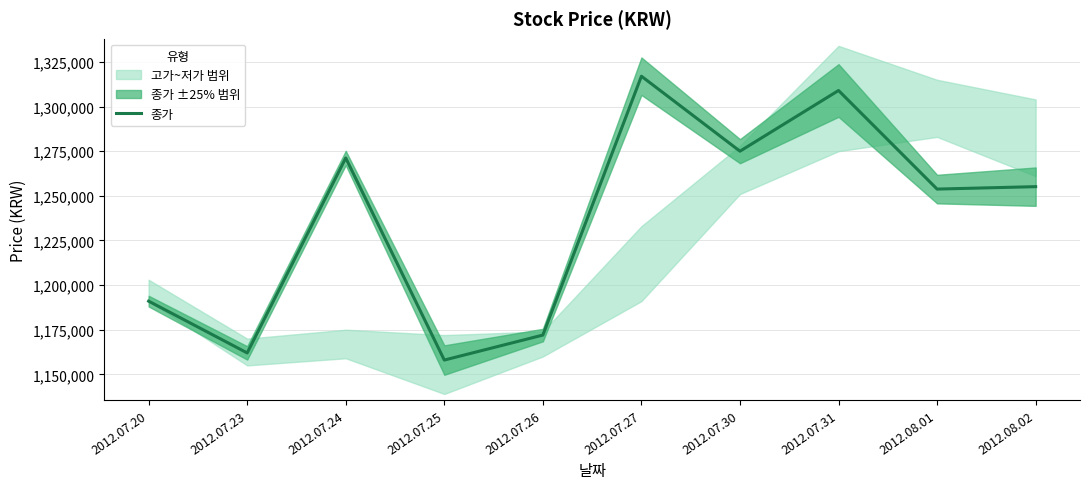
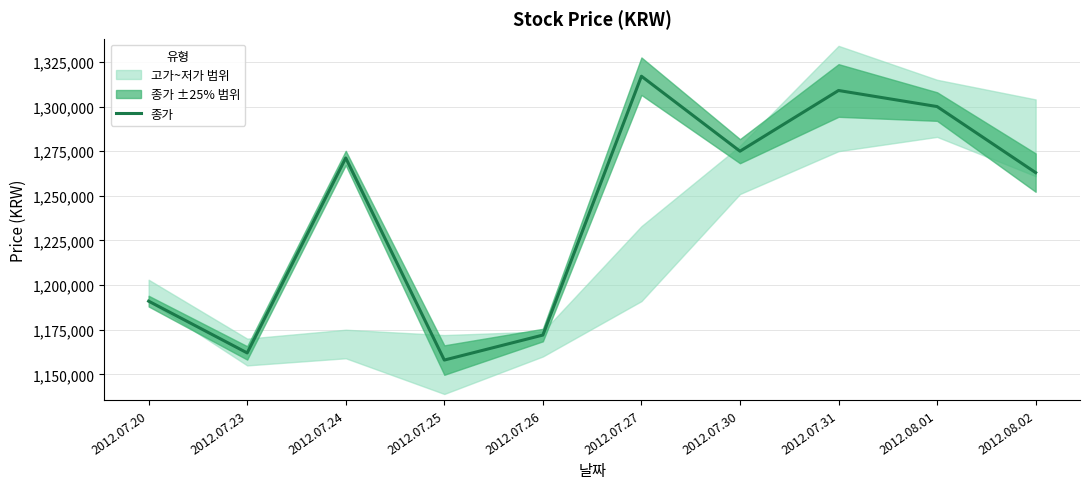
  {
    "종가": {
      "2012.07.20": "1,191,000",
      "2012.07.23": "1,162,000",
      "2012.07.24": "1,271,000",
      "2012.07.25": "1,158,000",
      "2012.07.26": "1,172,000",
      "2012.07.27": "1,317,000",
      "2012.07.30": "1,275,000",
      "2012.07.31": "1,309,000",
-     "2012.08.01": "1,254,000",
-     "2012.08.02": "1,255,000"
+     "2012.08.01": "1,300,000",
+     "2012.08.02": "1,263,000"
    }
  }
